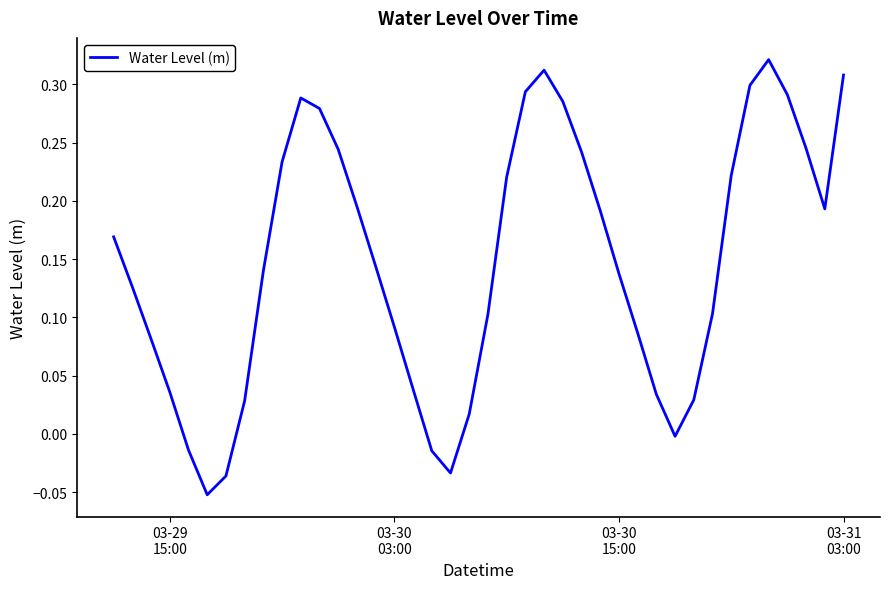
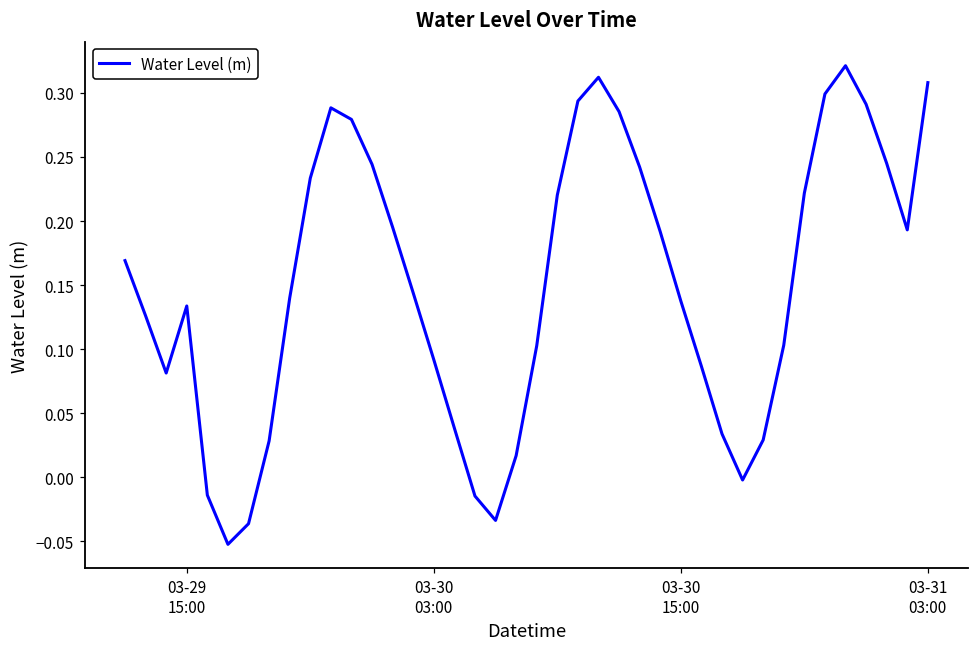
  {
-   "03-29 15:00": 0.036,
+   "03-29 15:00": 0.134,
    "03-30 03:00": 0.092,
    "03-30 15:00": 0.138,
    "03-31 03:00": 0.308
  }
